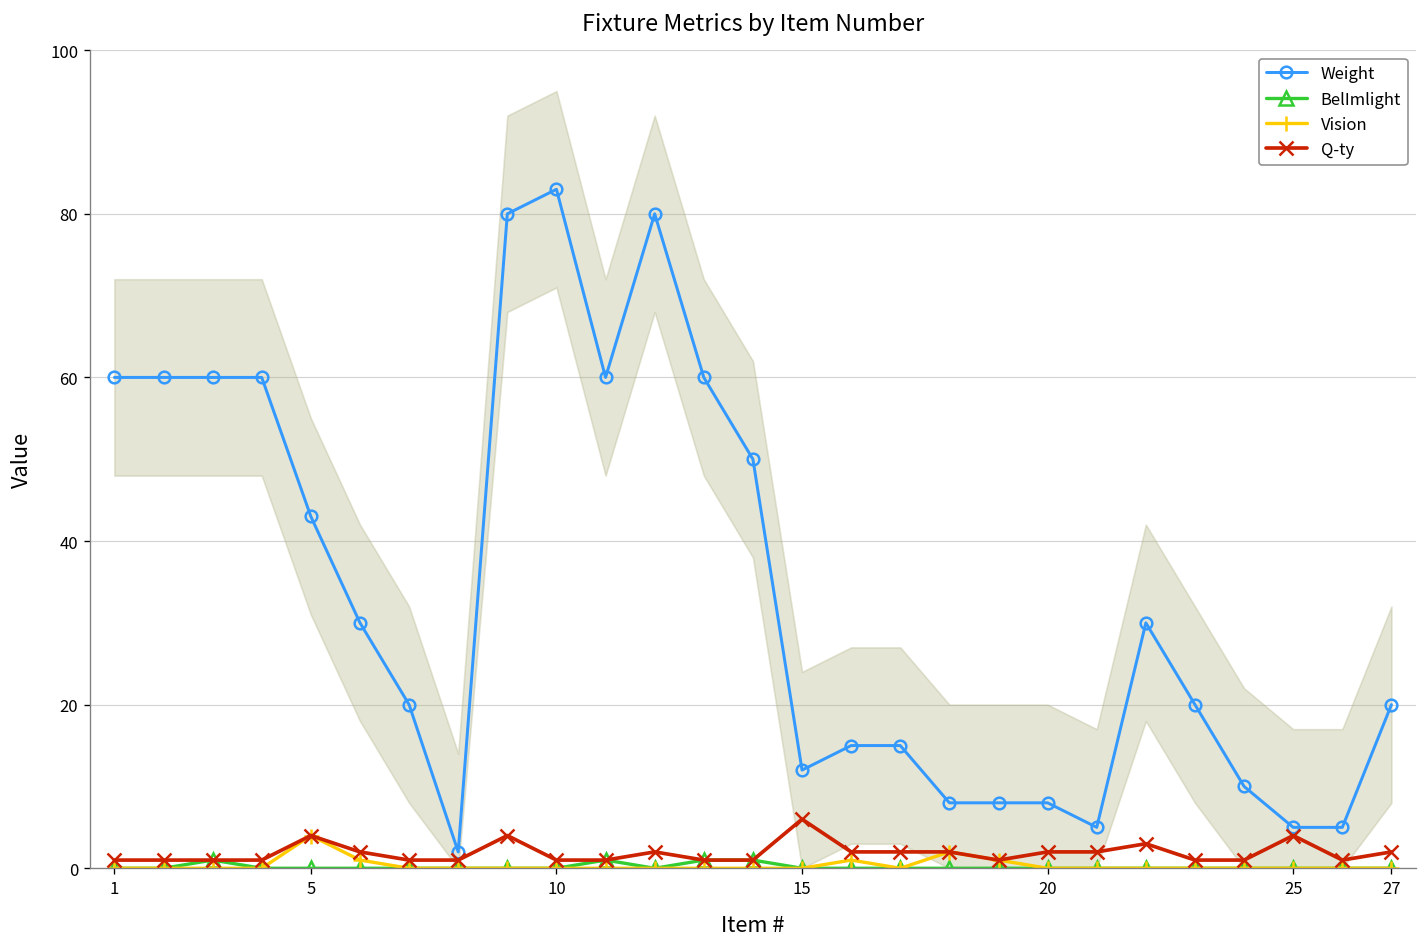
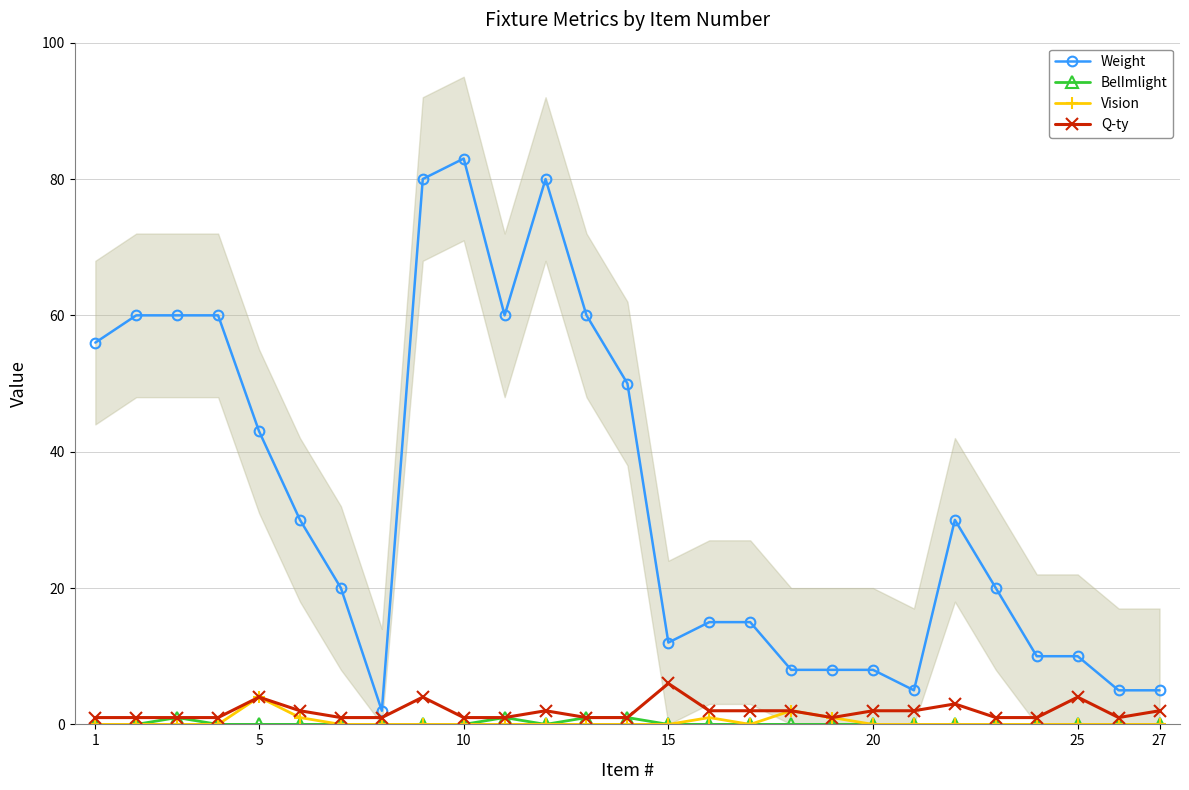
  {
    "Weight": {
-     "1": 60,
+     "1": 56,
      "5": 43,
      "10": 83,
      "15": 12,
      "20": 8,
-     "25": 5,
-     "27": 20
+     "25": 10,
+     "27": 5
    },
    "BelImlight": {
      "5": 0
    },
    "Q-ty": {
      "1": 1,
      "10": 1,
      "15": 6,
      "20": 2,
      "25": 4,
      "27": 2
    }
  }
